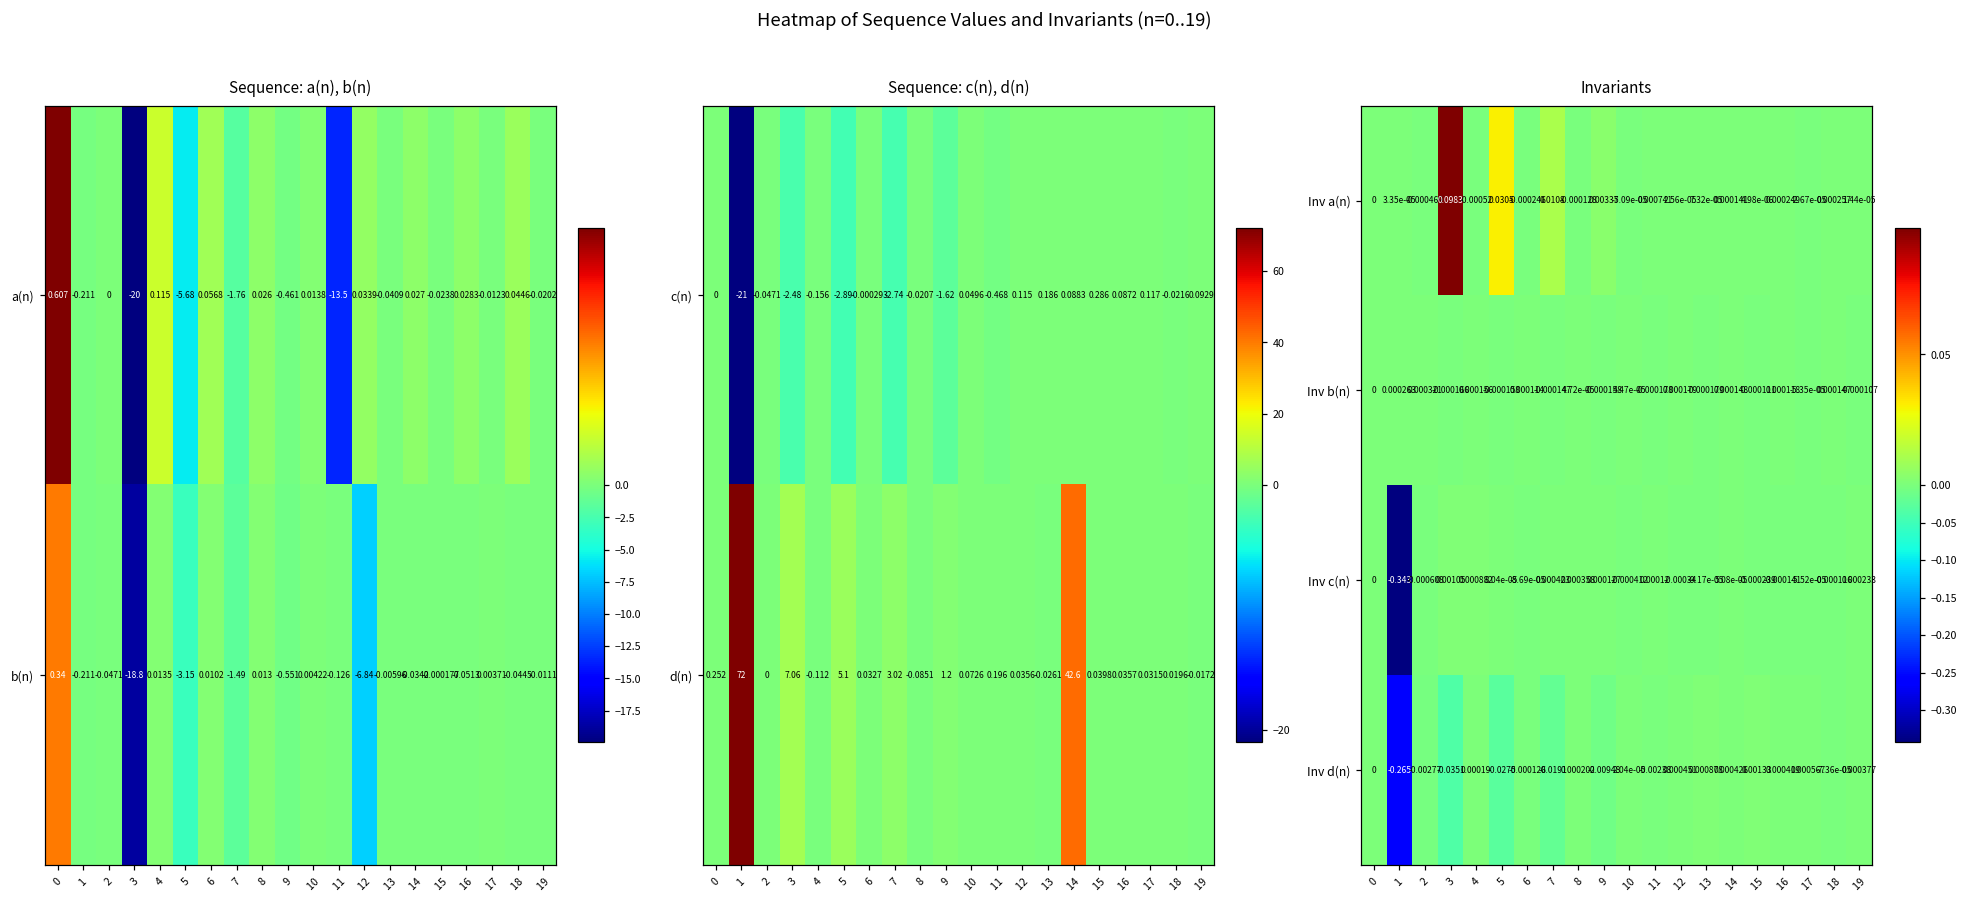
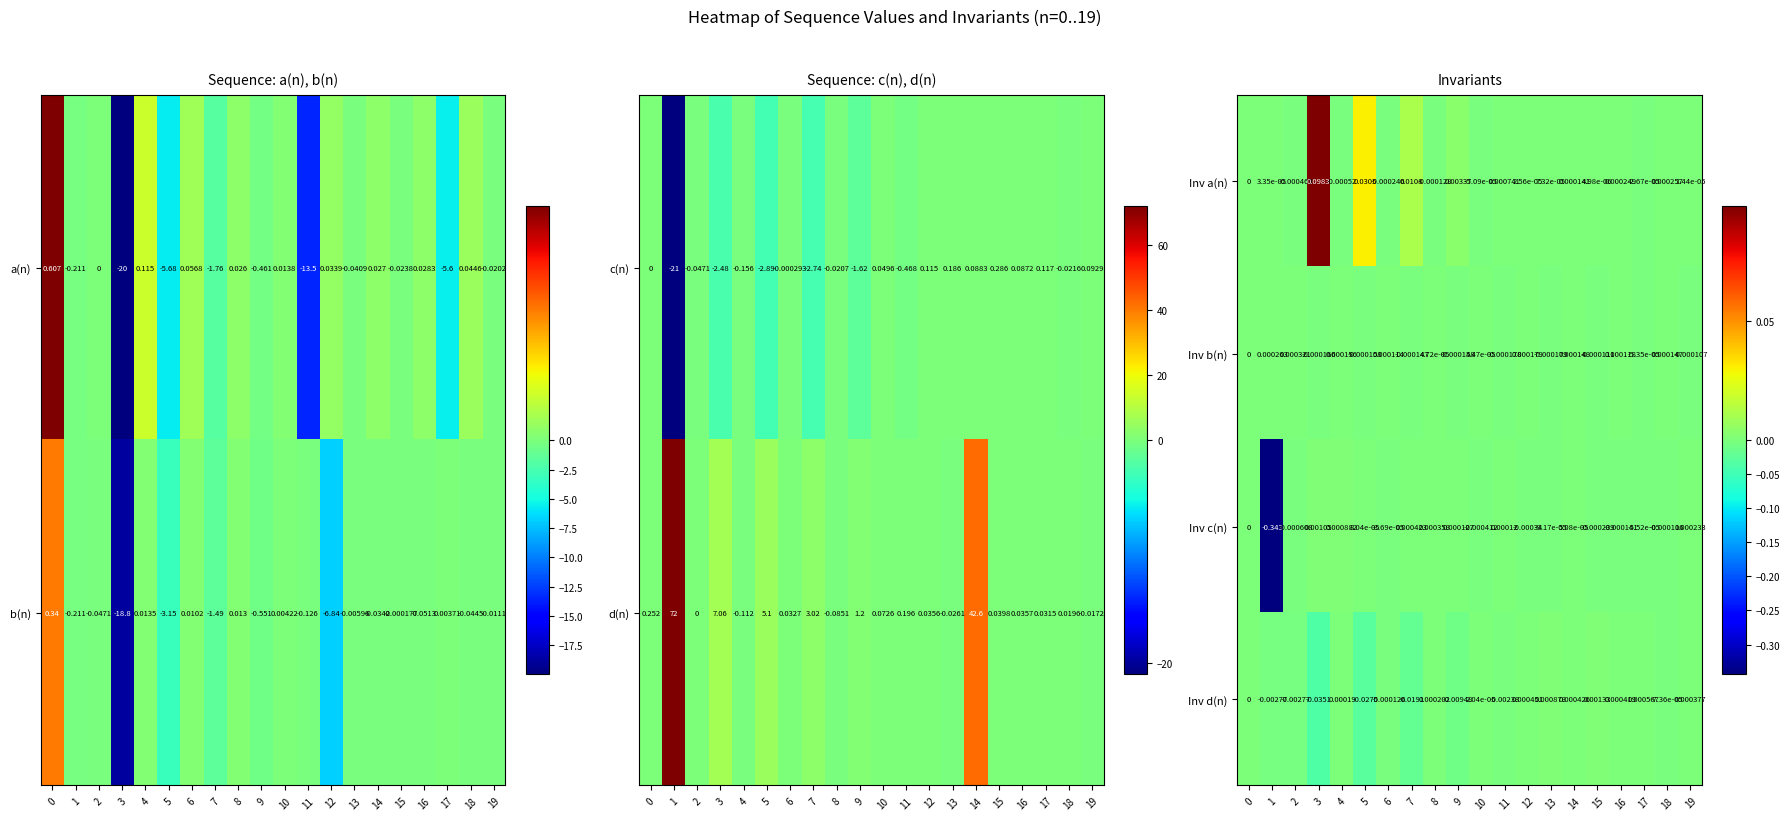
  {
    "Sequence: a(n), b(n)": {
      "a(n)": {
        "0": 0.607,
        "1": -0.211,
        "2": 0,
        "3": -20,
        "4": 0.115,
        "5": -5.68,
        "6": 0.0568,
        "7": -1.76,
        "8": 0.026,
        "9": -0.461,
        "10": 0.0138,
        "11": -13.5,
        "12": 0.0339,
        "13": -0.0409,
        "14": 0.027,
        "15": -0.0238,
        "16": 0.0283,
-       "17": -0.0123,
+       "17": -5.6,
        "18": 0.0446,
        "19": -0.0202
      },
      "b(n)": {
        "0": 0.34,
        "1": -0.211,
        "2": -0.0471,
        "3": -18.8,
        "4": 0.0135,
        "5": -3.15,
        "6": 0.0102,
        "7": -1.49,
        "8": 0.013,
        "9": -0.551,
        "10": 0.00422,
        "11": -0.126,
        "12": -6.84,
        "17": 0.00371,
        "18": -0.0445,
        "19": -0.0111
      }
    },
    "Sequence: c(n), d(n)": {
      "c(n)": {
        "0": 0,
        "1": -21,
        "2": -0.0471,
        "3": -2.48,
        "4": -0.156,
        "6": -0.000293,
        "8": -0.0207,
        "9": -1.62,
        "10": 0.0496,
        "11": -0.468,
        "12": 0.115,
        "13": 0.186,
        "14": 0.0883,
        "15": 0.286,
        "16": 0.0872,
        "17": 0.117,
        "18": -0.0216,
        "19": 0.0929
      },
      "d(n)": {
        "0": 0.252,
        "1": 72,
        "2": 0,
        "3": 7.06,
        "4": -0.112,
        "5": 5.1,
        "6": 0.0327,
        "7": 3.02,
        "8": -0.0851,
        "9": 1.2,
        "10": 0.0726,
        "11": 0.196,
        "12": 0.0356,
        "13": -0.0261,
        "14": 42.6,
        "15": 0.0398,
        "16": 0.0357,
        "17": 0.0315,
        "18": 0.0196,
        "19": -0.0172
      }
    },
    "Invariants": {
      "Inv a(n)": {
        "0": 0,
        "4": -0.00052
      },
      "Inv b(n)": {
        "0": 0
      },
      "Inv c(n)": {
        "0": 0
      },
      "Inv d(n)": {
        "0": 0,
-       "1": -0.265,
+       "1": -0.00277,
        "4": 0.00019
      }
    }
  }
